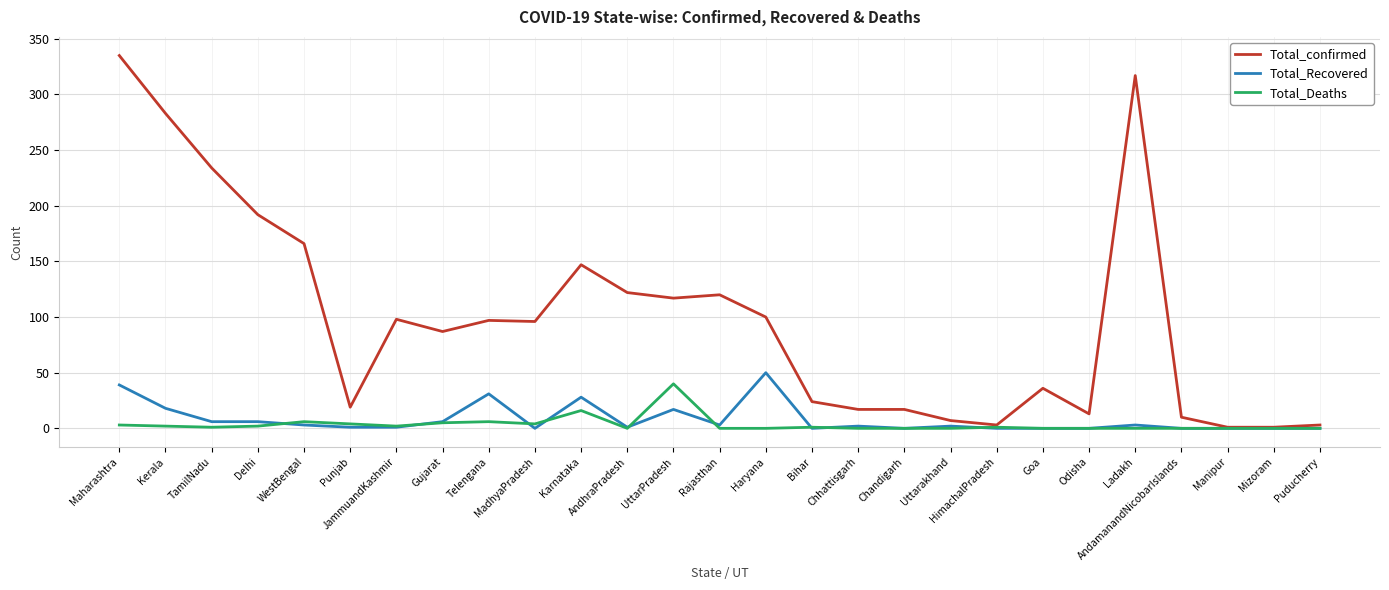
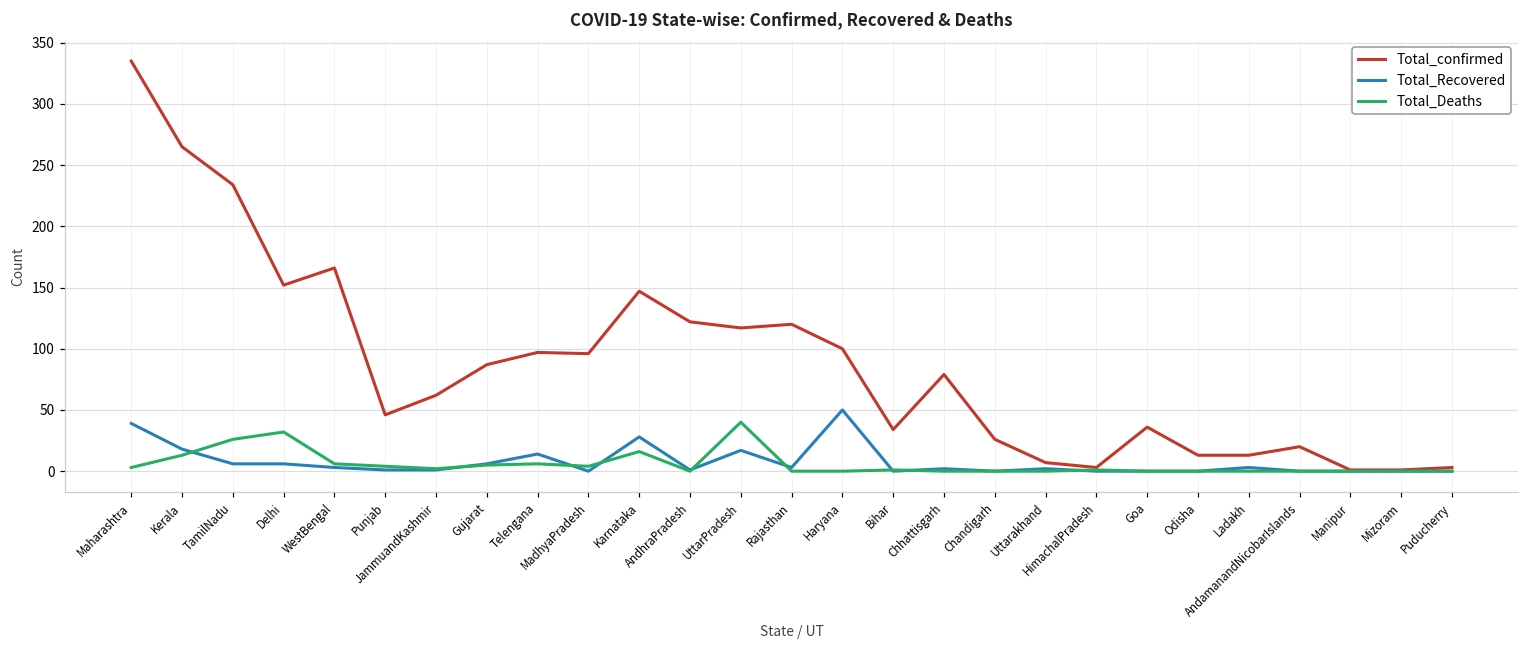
  {
    "Total_confirmed": {
      "Maharashtra": 335,
-     "Kerala": 283,
+     "Kerala": 265,
      "TamilNadu": 234,
-     "Delhi": 192,
+     "Delhi": 152,
      "WestBengal": 166,
-     "Punjab": 19,
-     "JammuandKashmir": 98,
+     "Punjab": 46,
+     "JammuandKashmir": 62,
      "Gujarat": 87,
      "Telengana": 97,
      "MadhyaPradesh": 96,
      "Karnataka": 147,
      "AndhraPradesh": 122,
      "UttarPradesh": 117,
      "Rajasthan": 120,
      "Haryana": 100,
-     "Bihar": 24,
-     "Chhattisgarh": 17,
-     "Chandigarh": 17,
+     "Bihar": 34,
+     "Chhattisgarh": 79,
+     "Chandigarh": 26,
      "Uttarakhand": 7,
      "Goa": 36,
      "Odisha": 13,
-     "Ladakh": 317,
-     "AndamanandNicobarIslands": 10,
+     "Ladakh": 13,
+     "AndamanandNicobarIslands": 20,
      "Puducherry": 3
    },
    "Total_Recovered": {
      "Maharashtra": 39,
      "Kerala": 18,
      "TamilNadu": 6,
      "Delhi": 6,
      "WestBengal": 3,
      "Punjab": 1,
-     "Telengana": 31,
+     "Telengana": 14,
      "MadhyaPradesh": 0,
      "Karnataka": 28,
      "UttarPradesh": 17,
      "Rajasthan": 3,
      "Haryana": 50,
      "Ladakh": 3
    },
    "Total_Deaths": {
      "Maharashtra": 3,
-     "Kerala": 2,
-     "TamilNadu": 1,
-     "Delhi": 2,
+     "Kerala": 13,
+     "TamilNadu": 26,
+     "Delhi": 32,
      "WestBengal": 6,
      "Punjab": 4,
      "Telengana": 6,
      "MadhyaPradesh": 4,
      "Karnataka": 16,
      "UttarPradesh": 40,
      "Rajasthan": 0,
      "Haryana": 0,
      "Ladakh": 0
    }
  }
